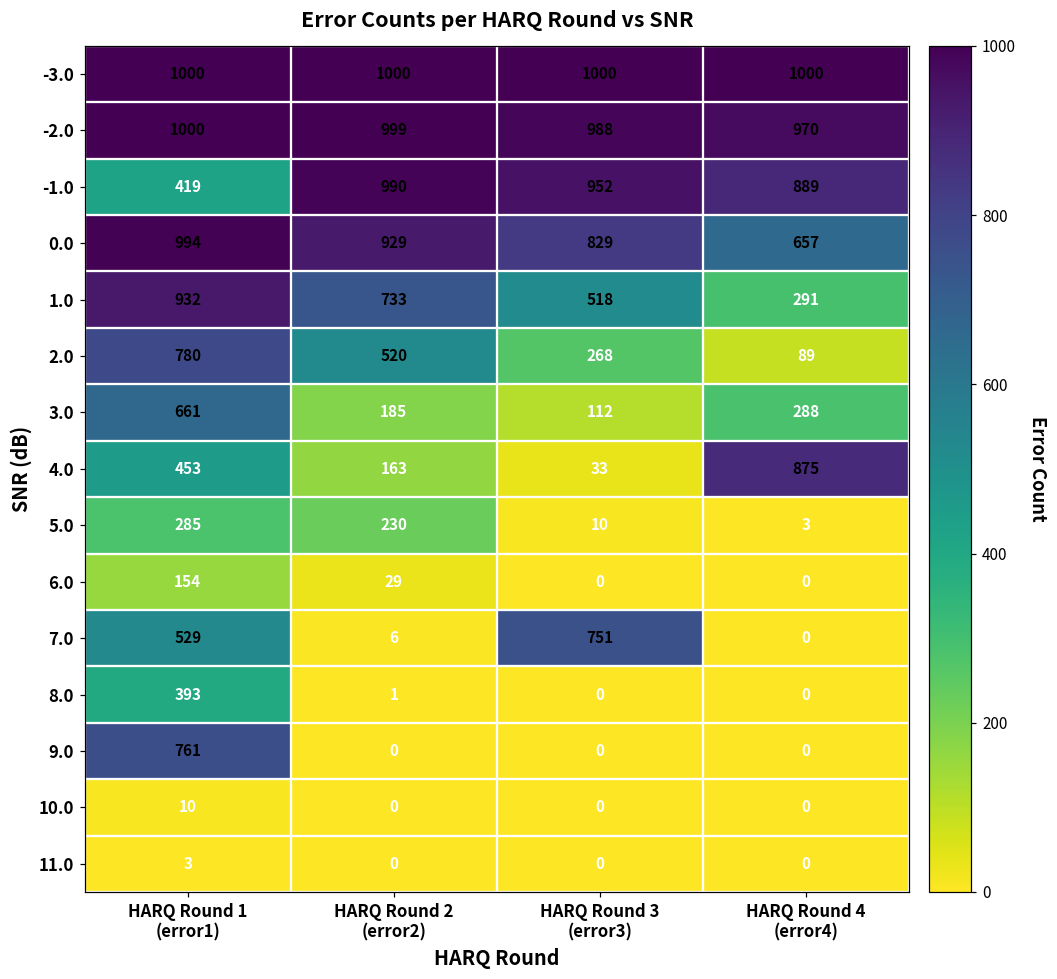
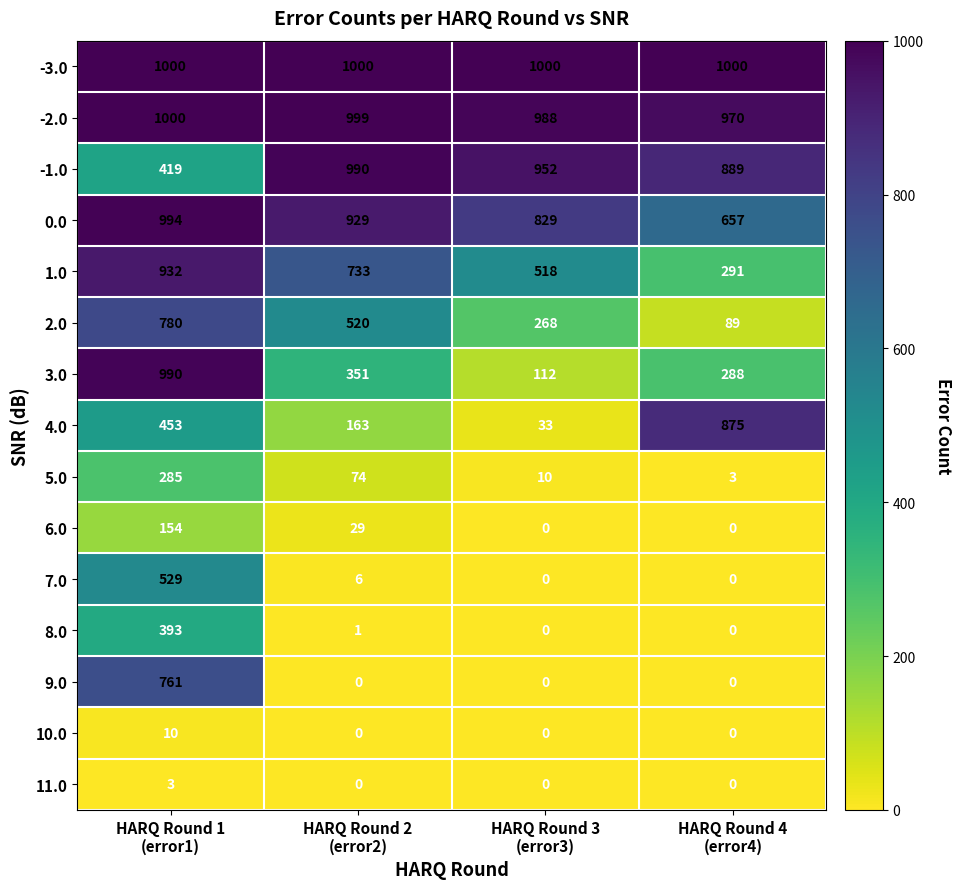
  {
    "-3.0": {
      "HARQ Round 1 (error1)": 1000,
      "HARQ Round 2 (error2)": 1000,
      "HARQ Round 3 (error3)": 1000,
      "HARQ Round 4 (error4)": 1000
    },
    "-2.0": {
      "HARQ Round 1 (error1)": 1000,
      "HARQ Round 2 (error2)": 999,
      "HARQ Round 3 (error3)": 988,
      "HARQ Round 4 (error4)": 970
    },
    "-1.0": {
      "HARQ Round 1 (error1)": 419,
      "HARQ Round 2 (error2)": 990,
      "HARQ Round 3 (error3)": 952,
      "HARQ Round 4 (error4)": 889
    },
    "0.0": {
      "HARQ Round 1 (error1)": 994,
      "HARQ Round 2 (error2)": 929,
      "HARQ Round 3 (error3)": 829,
      "HARQ Round 4 (error4)": 657
    },
    "1.0": {
      "HARQ Round 1 (error1)": 932,
      "HARQ Round 2 (error2)": 733,
      "HARQ Round 3 (error3)": 518,
      "HARQ Round 4 (error4)": 291
    },
    "2.0": {
      "HARQ Round 1 (error1)": 780,
      "HARQ Round 2 (error2)": 520,
      "HARQ Round 3 (error3)": 268,
      "HARQ Round 4 (error4)": 89
    },
    "3.0": {
-     "HARQ Round 1 (error1)": 661,
-     "HARQ Round 2 (error2)": 185,
+     "HARQ Round 1 (error1)": 990,
+     "HARQ Round 2 (error2)": 351,
      "HARQ Round 3 (error3)": 112,
      "HARQ Round 4 (error4)": 288
    },
    "4.0": {
      "HARQ Round 1 (error1)": 453,
      "HARQ Round 2 (error2)": 163,
      "HARQ Round 3 (error3)": 33,
      "HARQ Round 4 (error4)": 875
    },
    "5.0": {
      "HARQ Round 1 (error1)": 285,
-     "HARQ Round 2 (error2)": 230,
+     "HARQ Round 2 (error2)": 74,
      "HARQ Round 3 (error3)": 10,
      "HARQ Round 4 (error4)": 3
    },
    "6.0": {
      "HARQ Round 1 (error1)": 154,
      "HARQ Round 2 (error2)": 29,
      "HARQ Round 3 (error3)": 0,
      "HARQ Round 4 (error4)": 0
    },
    "7.0": {
      "HARQ Round 1 (error1)": 529,
      "HARQ Round 2 (error2)": 6,
-     "HARQ Round 3 (error3)": 751,
+     "HARQ Round 3 (error3)": 0,
      "HARQ Round 4 (error4)": 0
    },
    "8.0": {
      "HARQ Round 1 (error1)": 393,
      "HARQ Round 2 (error2)": 1,
      "HARQ Round 3 (error3)": 0,
      "HARQ Round 4 (error4)": 0
    },
    "9.0": {
      "HARQ Round 1 (error1)": 761,
      "HARQ Round 2 (error2)": 0,
      "HARQ Round 3 (error3)": 0,
      "HARQ Round 4 (error4)": 0
    },
    "10.0": {
      "HARQ Round 1 (error1)": 10,
      "HARQ Round 2 (error2)": 0,
      "HARQ Round 3 (error3)": 0,
      "HARQ Round 4 (error4)": 0
    },
    "11.0": {
      "HARQ Round 1 (error1)": 3,
      "HARQ Round 2 (error2)": 0,
      "HARQ Round 3 (error3)": 0,
      "HARQ Round 4 (error4)": 0
    }
  }
